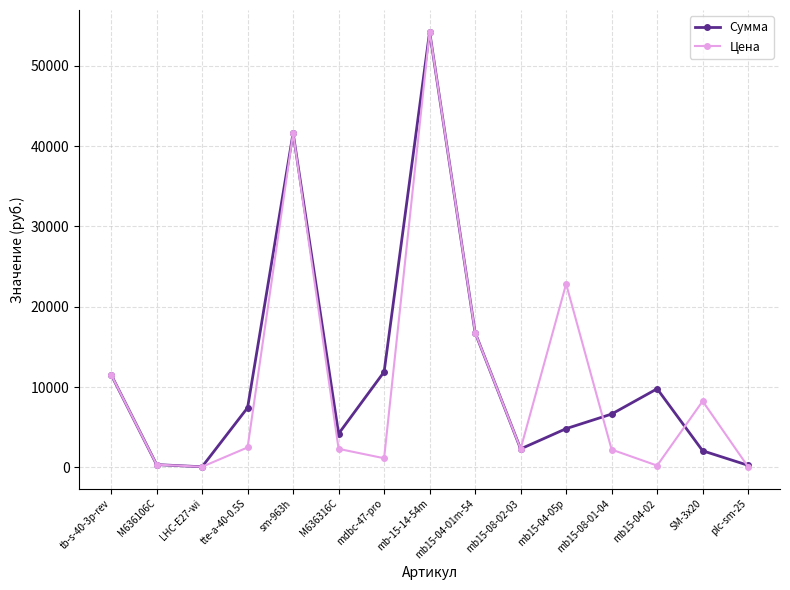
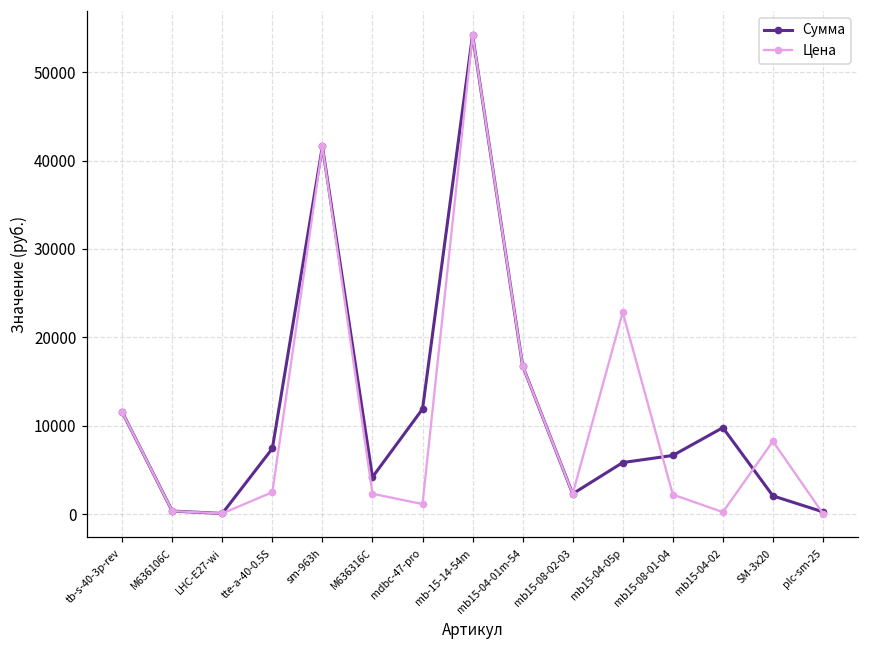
  {
    "Сумма": {
      "tte-a-40-0.5S": 7000,
      "M636316C": 4000,
      "mdbc-47-pro": 12000,
-     "mb15-04-05p": 5000,
+     "mb15-04-05p": 6000,
      "mb15-08-01-04": 7000,
      "mb15-04-02": 10000,
      "SM-3x20": 2000
    },
    "Цена": {
      "tte-a-40-0.5S": 2000,
      "M636316C": 2000,
      "mdbc-47-pro": 1000,
      "mb15-04-05p": 23000,
      "mb15-08-01-04": 2000,
      "mb15-04-02": 0,
      "SM-3x20": 8000
    }
  }
